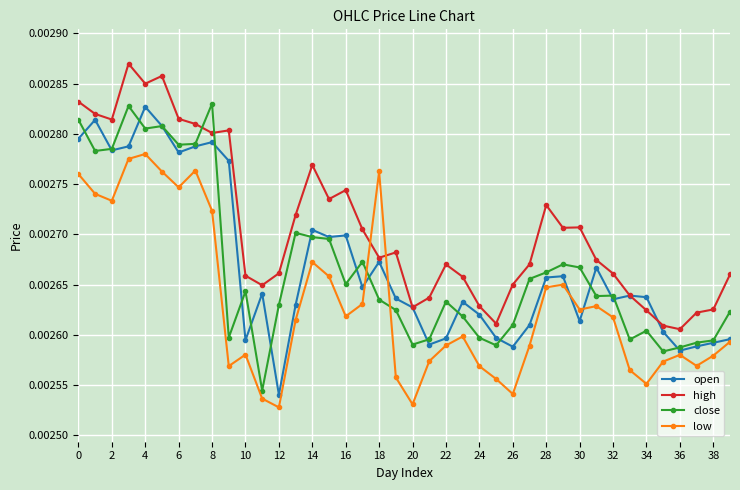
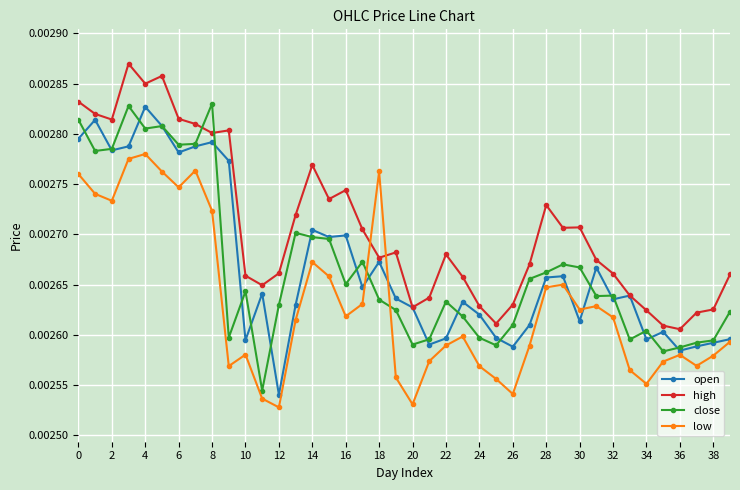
  {
    "open": {
      "0": 0.002795,
      "4": 0.002827,
      "6": 0.002782,
      "8": 0.002792,
      "10": 0.002595,
      "12": 0.002540,
      "14": 0.002704,
      "16": 0.002699,
      "18": 0.002673,
      "22": 0.002596,
      "24": 0.002620,
      "26": 0.002588,
      "28": 0.002657,
      "30": 0.002614,
      "32": 0.002635,
-     "34": 0.002637,
+     "34": 0.002595,
      "36": 0.002584
    },
    "high": {
      "0": 0.00283,
      "2": 0.002814,
      "4": 0.00285,
      "6": 0.002815,
      "8": 0.00280,
      "10": 0.00266,
      "12": 0.00266,
      "14": 0.00277,
      "16": 0.002744,
      "18": 0.002677,
-     "22": 0.00267,
+     "22": 0.00268,
      "24": 0.00263,
-     "26": 0.00265,
+     "26": 0.00263,
      "28": 0.00273,
      "30": 0.002707,
      "32": 0.00266,
      "34": 0.002624,
      "36": 0.002606,
      "38": 0.002625
    },
    "close": {
      "0": 0.002814,
      "4": 0.002805,
      "6": 0.002789,
      "8": 0.002830,
      "10": 0.002643,
      "12": 0.002630,
      "14": 0.002697,
      "16": 0.002650,
      "18": 0.002635,
      "20": 0.002590,
      "22": 0.002633,
      "24": 0.002597,
      "26": 0.002610,
      "28": 0.002662,
      "30": 0.002667,
      "32": 0.002639,
      "34": 0.002604,
      "36": 0.002587
    },
    "low": {
      "0": 0.002760,
      "2": 0.002733,
      "4": 0.002780,
      "6": 0.002747,
      "8": 0.002723,
      "10": 0.002580,
      "12": 0.002528,
      "14": 0.002672,
      "16": 0.002618,
      "18": 0.002763,
      "20": 0.002531,
      "22": 0.002589,
      "24": 0.002569,
      "26": 0.002541,
      "28": 0.002647,
      "30": 0.002625,
      "32": 0.002617,
      "34": 0.002551,
      "36": 0.002580,
      "38": 0.002579
    }
  }
